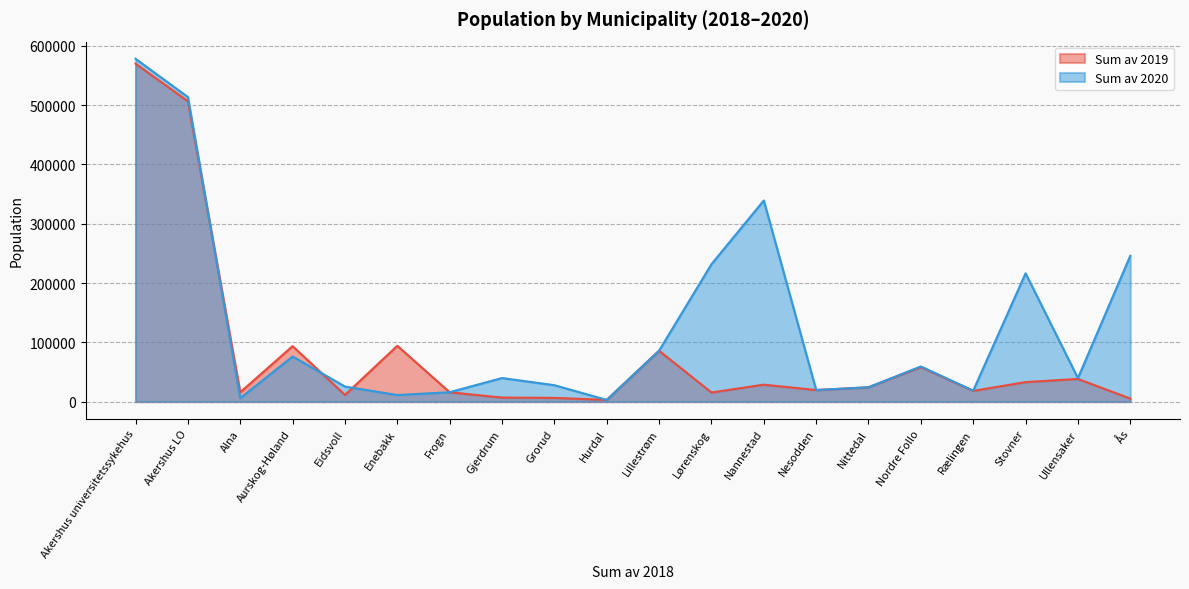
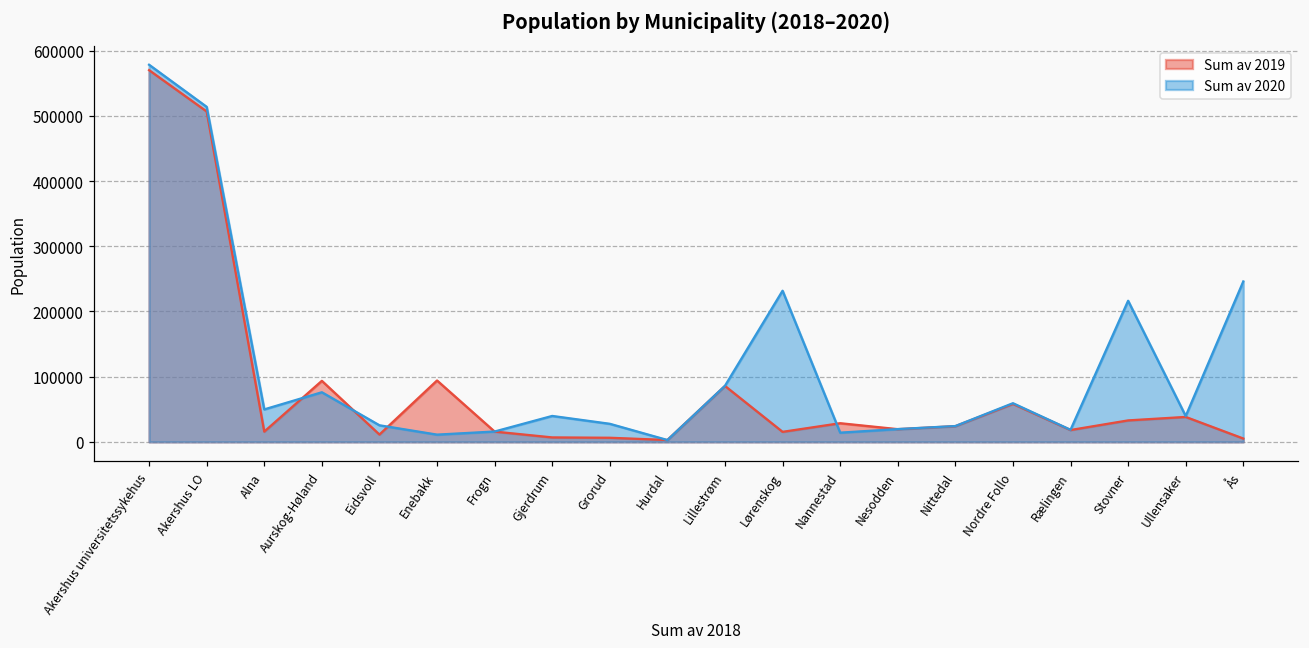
  {
    "Sum av 2019": {
      "Akershus universitetssykehus": 570000,
      "Akershus LO": 510000,
      "Alna": 20000,
      "Aurskog-Høland": 90000,
      "Eidsvoll": 10000,
      "Enebakk": 90000,
      "Gjerdrum": 10000,
      "Grorud": 10000,
      "Lørenskog": 20000,
      "Nannestad": 30000,
      "Stovner": 30000,
      "Ås": 10000
    },
    "Sum av 2020": {
      "Akershus universitetssykehus": 580000,
      "Akershus LO": 510000,
-     "Alna": 10000,
+     "Alna": 50000,
      "Aurskog-Høland": 80000,
      "Eidsvoll": 30000,
      "Enebakk": 10000,
      "Gjerdrum": 40000,
      "Grorud": 30000,
      "Lørenskog": 230000,
-     "Nannestad": 340000,
+     "Nannestad": 10000,
      "Stovner": 220000,
      "Ås": 250000
    }
  }
